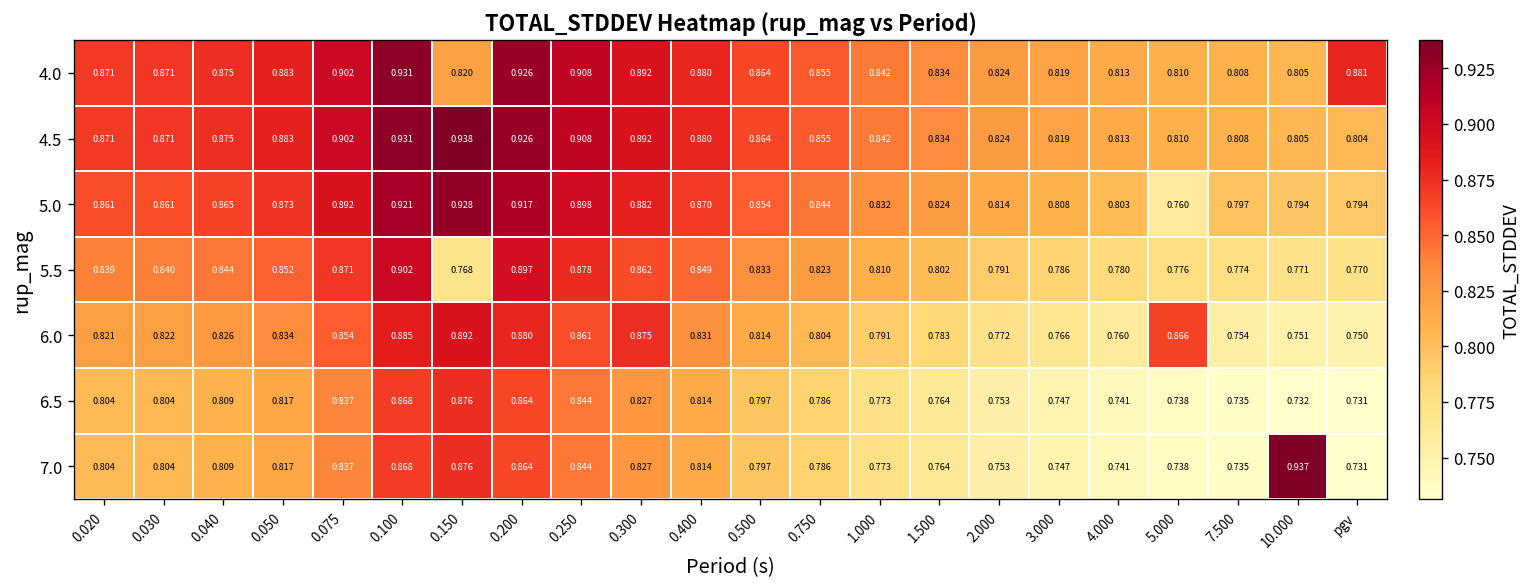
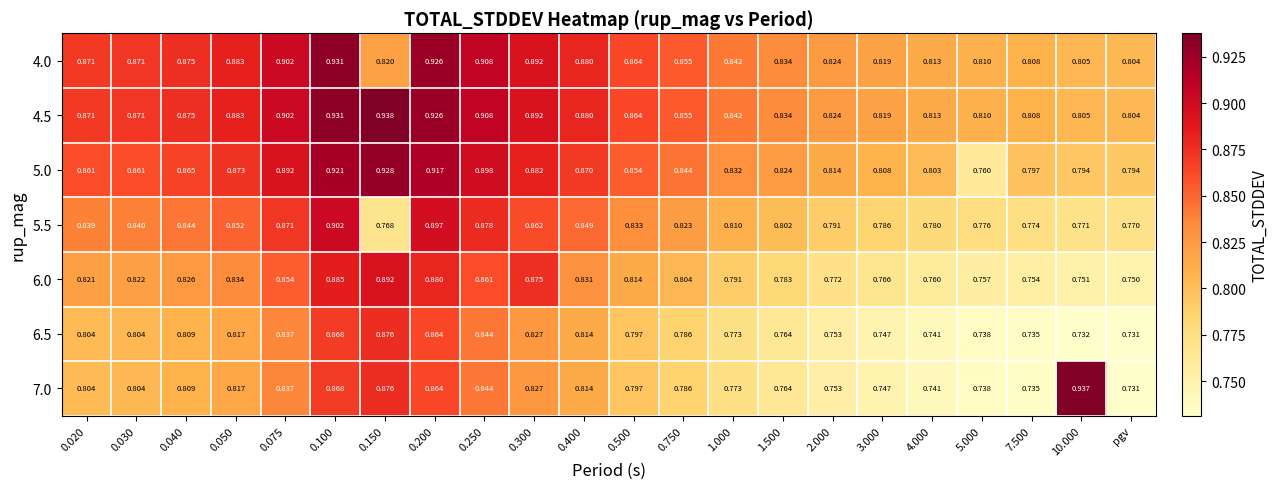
  {
    "4.0": {
      "0.020": 0.871,
      "0.030": 0.871,
      "0.040": 0.875,
      "0.050": 0.883,
      "0.075": 0.902,
      "0.100": 0.931,
      "0.150": 0.820,
      "0.200": 0.926,
      "0.250": 0.908,
      "0.300": 0.892,
      "0.400": 0.880,
      "0.500": 0.864,
      "0.750": 0.855,
      "1.000": 0.842,
      "1.500": 0.834,
      "2.000": 0.824,
      "3.000": 0.819,
      "4.000": 0.813,
      "5.000": 0.810,
      "7.500": 0.808,
      "10.000": 0.805,
-     "pgv": 0.881
+     "pgv": 0.804
    },
    "4.5": {
      "0.020": 0.871,
      "0.030": 0.871,
      "0.040": 0.875,
      "0.050": 0.883,
      "0.075": 0.902,
      "0.100": 0.931,
      "0.150": 0.938,
      "0.200": 0.926,
      "0.250": 0.908,
      "0.300": 0.892,
      "0.400": 0.880,
      "0.500": 0.864,
      "0.750": 0.855,
      "1.000": 0.842,
      "1.500": 0.834,
      "2.000": 0.824,
      "3.000": 0.819,
      "4.000": 0.813,
      "5.000": 0.810,
      "7.500": 0.808,
      "10.000": 0.805,
      "pgv": 0.804
    },
    "5.0": {
      "0.020": 0.861,
      "0.030": 0.861,
      "0.040": 0.865,
      "0.050": 0.873,
      "0.075": 0.892,
      "0.100": 0.921,
      "0.150": 0.928,
      "0.200": 0.917,
      "0.250": 0.898,
      "0.300": 0.882,
      "0.400": 0.870,
      "0.500": 0.854,
      "0.750": 0.844,
      "1.000": 0.832,
      "1.500": 0.824,
      "2.000": 0.814,
      "3.000": 0.808,
      "4.000": 0.803,
      "5.000": 0.760,
      "7.500": 0.797,
      "10.000": 0.794,
      "pgv": 0.794
    },
    "5.5": {
      "0.020": 0.839,
      "0.030": 0.840,
      "0.040": 0.844,
      "0.050": 0.852,
      "0.075": 0.871,
      "0.100": 0.902,
      "0.150": 0.768,
      "0.200": 0.897,
      "0.250": 0.878,
      "0.300": 0.862,
      "0.400": 0.849,
      "0.500": 0.833,
      "0.750": 0.823,
      "1.000": 0.810,
      "1.500": 0.802,
      "2.000": 0.791,
      "3.000": 0.786,
      "4.000": 0.780,
      "5.000": 0.776,
      "7.500": 0.774,
      "10.000": 0.771,
      "pgv": 0.770
    },
    "6.0": {
      "0.020": 0.821,
      "0.030": 0.822,
      "0.040": 0.826,
      "0.050": 0.834,
      "0.075": 0.854,
      "0.100": 0.885,
      "0.150": 0.892,
      "0.200": 0.880,
      "0.250": 0.861,
      "0.300": 0.875,
      "0.400": 0.831,
      "0.500": 0.814,
      "0.750": 0.804,
      "1.000": 0.791,
      "1.500": 0.783,
      "2.000": 0.772,
      "3.000": 0.766,
      "4.000": 0.760,
-     "5.000": 0.866,
+     "5.000": 0.757,
      "7.500": 0.754,
      "10.000": 0.751,
      "pgv": 0.750
    },
    "6.5": {
      "0.020": 0.804,
      "0.030": 0.804,
      "0.040": 0.809,
      "0.050": 0.817,
      "0.075": 0.837,
      "0.100": 0.868,
      "0.150": 0.876,
      "0.200": 0.864,
      "0.250": 0.844,
      "0.300": 0.827,
      "0.400": 0.814,
      "0.500": 0.797,
      "0.750": 0.786,
      "1.000": 0.773,
      "1.500": 0.764,
      "2.000": 0.753,
      "3.000": 0.747,
      "4.000": 0.741,
      "5.000": 0.738,
      "7.500": 0.735,
      "10.000": 0.732,
      "pgv": 0.731
    },
    "7.0": {
      "0.020": 0.804,
      "0.030": 0.804,
      "0.040": 0.809,
      "0.050": 0.817,
      "0.075": 0.837,
      "0.100": 0.868,
      "0.150": 0.876,
      "0.200": 0.864,
      "0.250": 0.844,
      "0.300": 0.827,
      "0.400": 0.814,
      "0.500": 0.797,
      "0.750": 0.786,
      "1.000": 0.773,
      "1.500": 0.764,
      "2.000": 0.753,
      "3.000": 0.747,
      "4.000": 0.741,
      "5.000": 0.738,
      "7.500": 0.735,
      "10.000": 0.937,
      "pgv": 0.731
    }
  }
